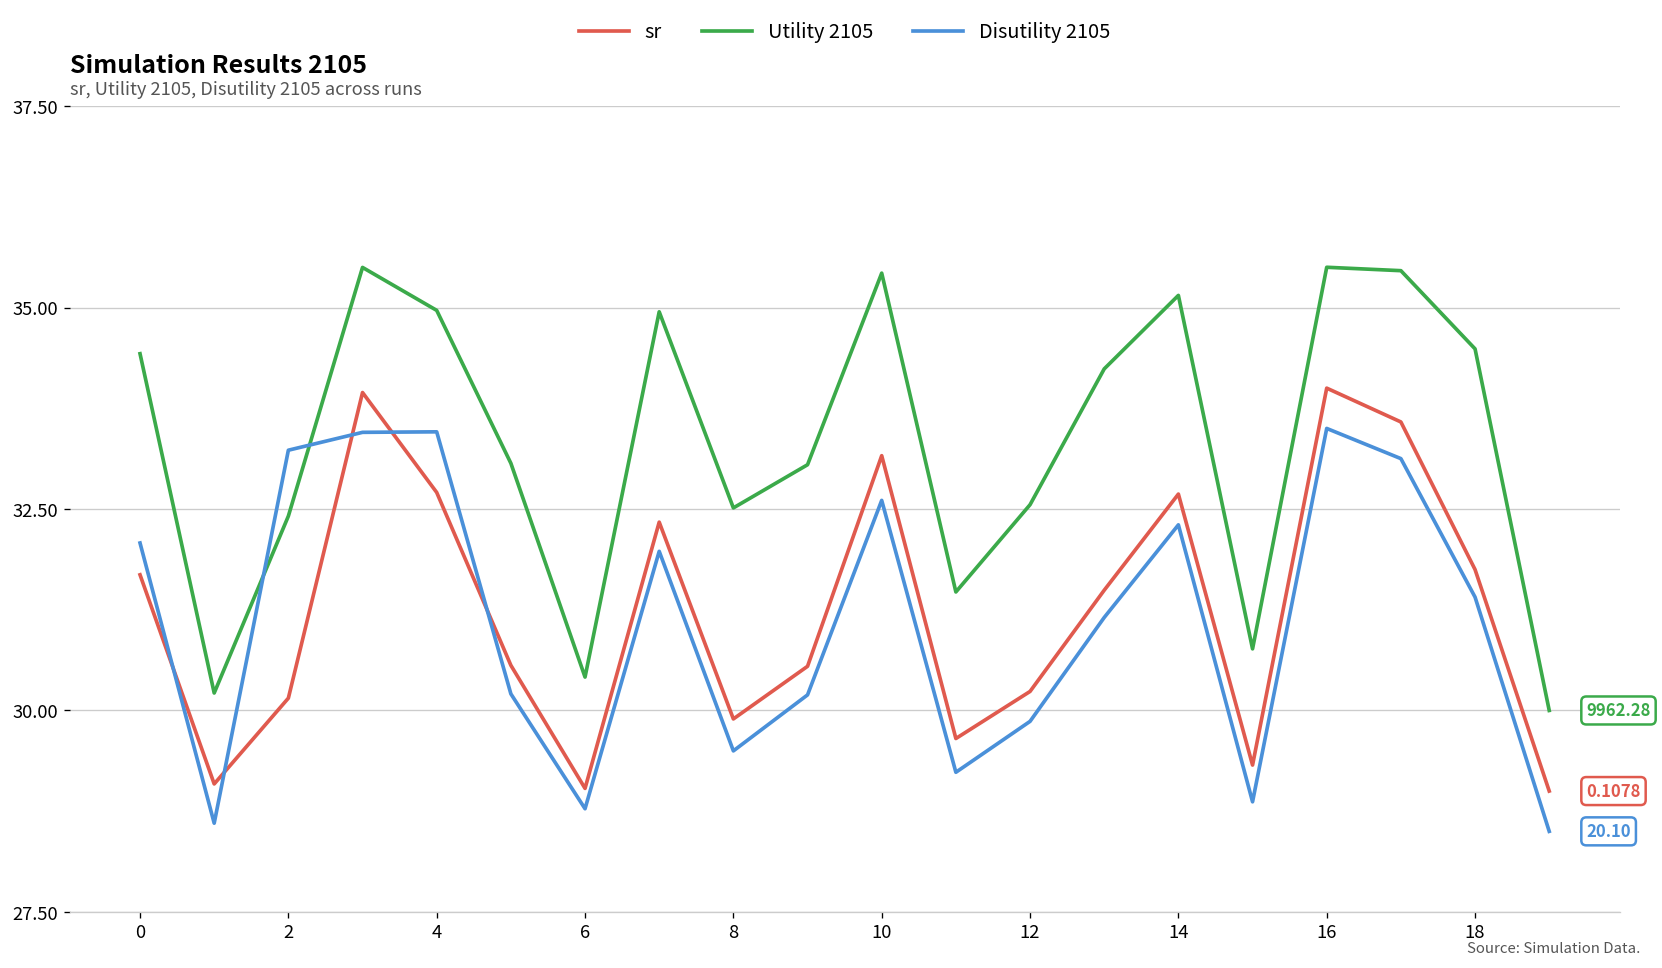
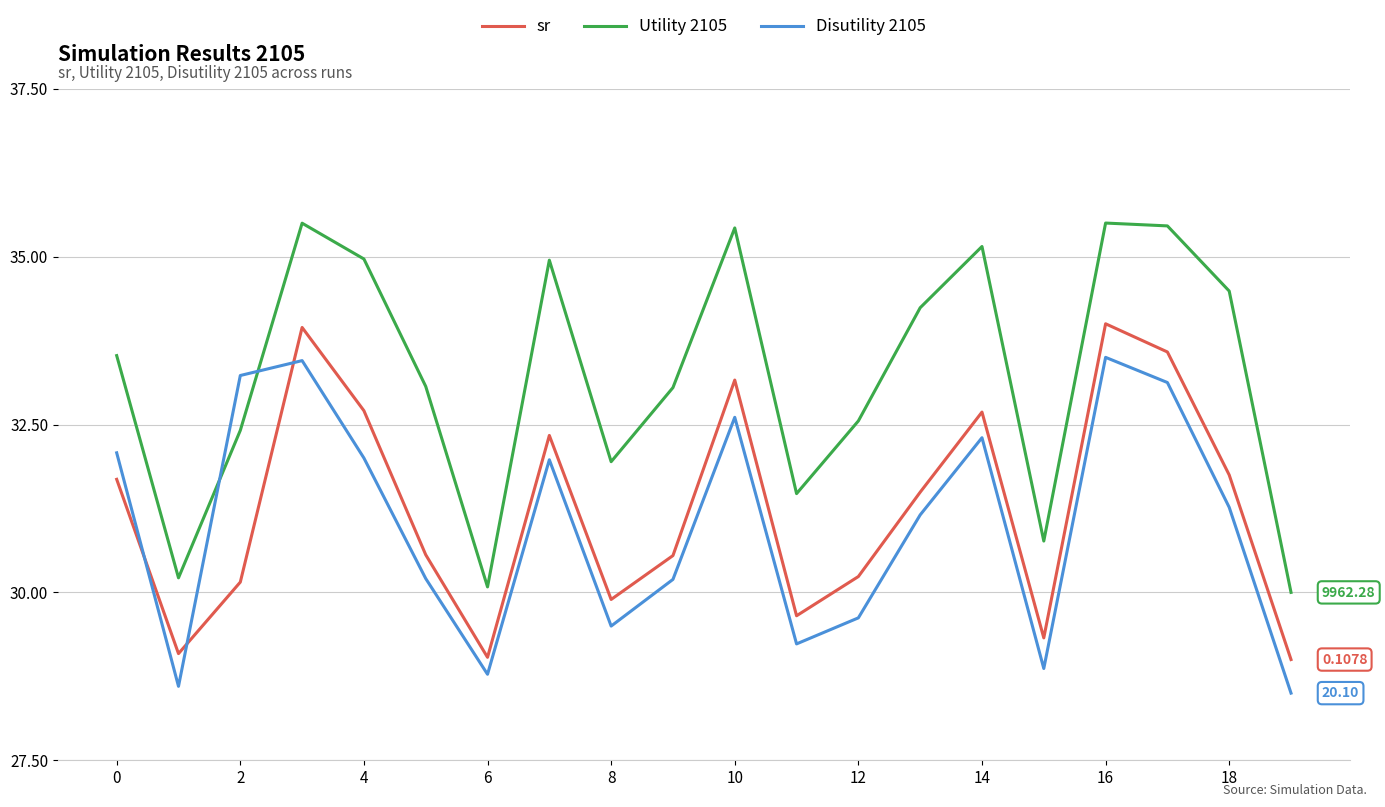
  {
    "sr": {
      "0": 31.7,
      "2": 30.2,
      "4": 32.7,
      "6": 29.0,
      "8": 29.9,
      "10": 33.2,
      "12": 30.2,
      "14": 32.7,
      "16": 34.0,
      "18": 31.7
    },
    "Utility 2105": {
-     "0": 34.4,
+     "0": 33.5,
      "2": 32.4,
      "4": 35.0,
-     "6": 30.4,
-     "8": 32.5,
+     "6": 30.1,
+     "8": 31.9,
      "10": 35.4,
      "12": 32.6,
      "14": 35.2,
      "16": 35.5,
      "18": 34.5
    },
    "Disutility 2105": {
      "0": 32.1,
      "2": 33.2,
-     "4": 33.5,
+     "4": 32.0,
      "6": 28.8,
      "8": 29.5,
      "10": 32.6,
-     "12": 29.9,
+     "12": 29.6,
      "14": 32.3,
      "16": 33.5,
-     "18": 31.4
+     "18": 31.3
    }
  }
